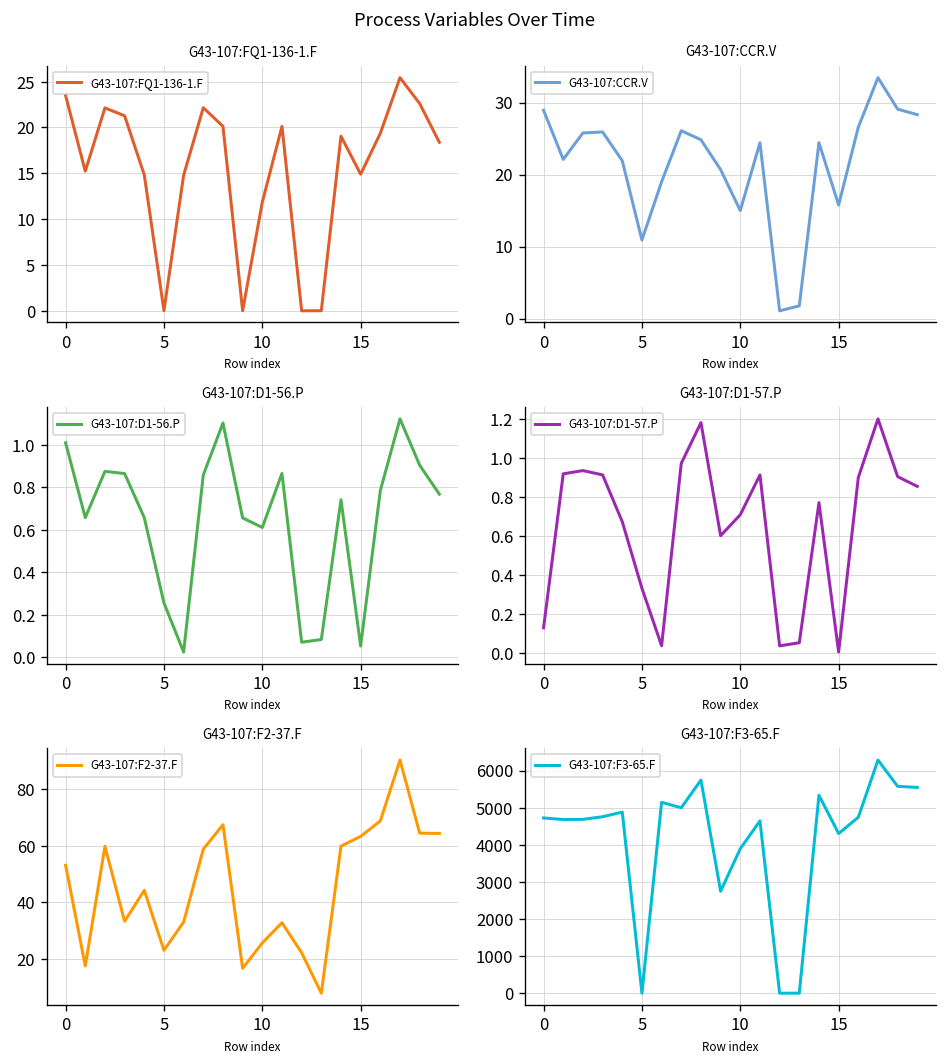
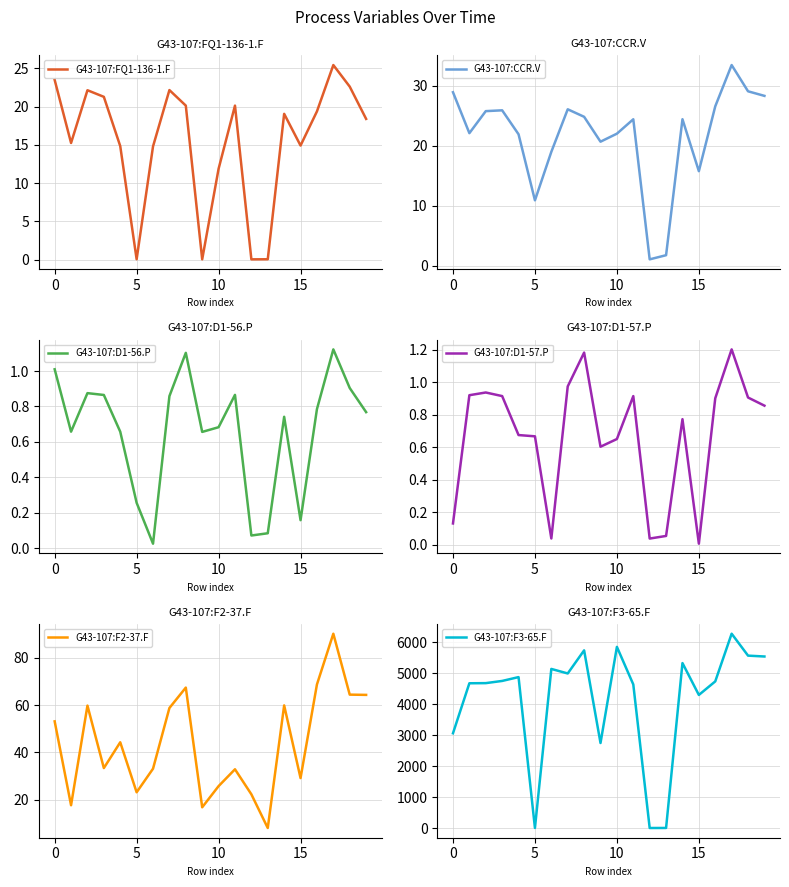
  {
    "G43-107:FQ1-136-1.F": {
      "0": 23,
      "5": 0,
      "10": 12,
      "15": 15
    },
    "G43-107:CCR.V": {
      "0": 29,
      "5": 11,
-     "10": 15,
+     "10": 22,
      "15": 16
    },
    "G43-107:D1-56.P": {
      "0": 1.01,
      "5": 0.26,
-     "10": 0.61,
-     "15": 0.05
+     "10": 0.68,
+     "15": 0.16
    },
    "G43-107:D1-57.P": {
      "0": 0.13,
-     "5": 0.33,
-     "10": 0.71,
+     "5": 0.67,
+     "10": 0.65,
      "15": 0.01
    },
    "G43-107:F2-37.F": {
      "0": 53,
      "5": 23,
      "10": 26,
-     "15": 63
+     "15": 29
    },
    "G43-107:F3-65.F": {
-     "0": 4700,
+     "0": 3100,
      "5": 0,
-     "10": 3900,
+     "10": 5900,
      "15": 4300
    }
  }
